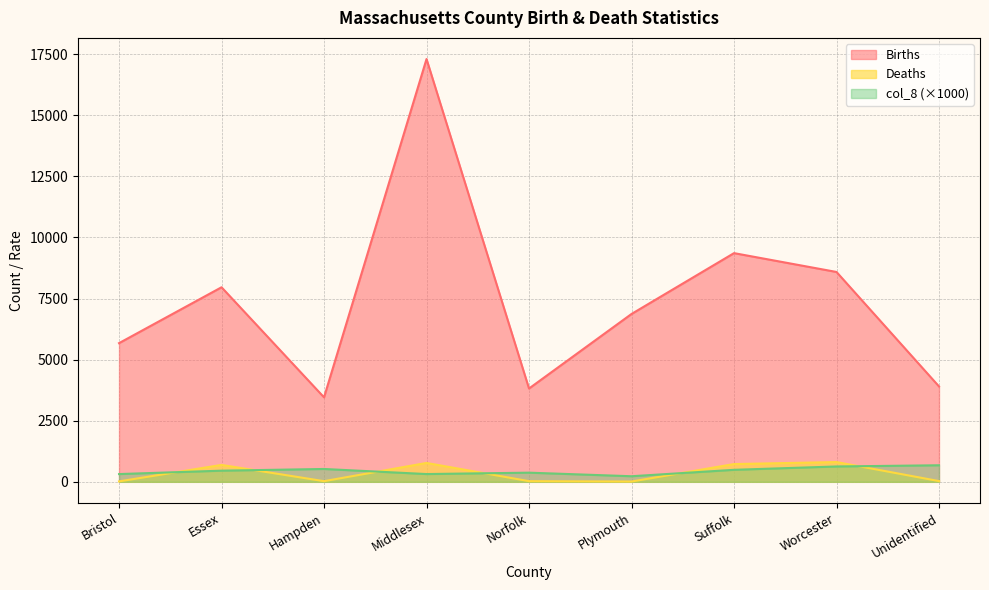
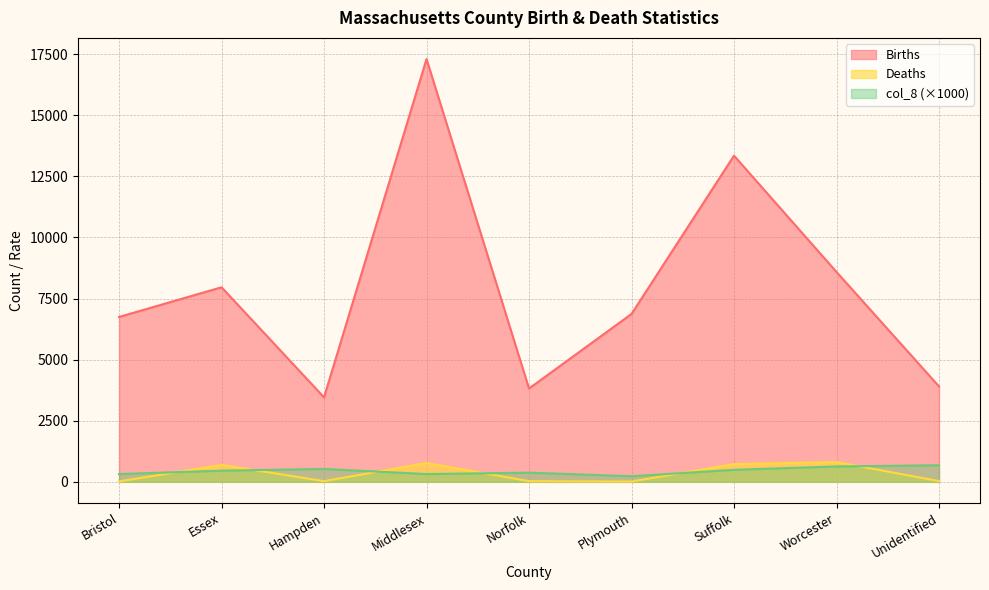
  {
    "Births": {
-     "Bristol": 5700,
+     "Bristol": 6700,
      "Essex": 8000,
      "Hampden": 3500,
      "Middlesex": 17300,
      "Norfolk": 3800,
      "Plymouth": 6900,
-     "Suffolk": 9400,
+     "Suffolk": 13400,
      "Worcester": 8600,
      "Unidentified": 3900
    },
    "Deaths": {
      "Bristol": 0,
      "Essex": 700,
      "Hampden": 0,
      "Middlesex": 800,
      "Norfolk": 0,
      "Plymouth": 0,
      "Suffolk": 700,
      "Worcester": 800,
      "Unidentified": 0
    },
    "col_8 (×1000)": {
      "Bristol": 300,
      "Essex": 500,
      "Hampden": 500,
      "Middlesex": 300,
      "Norfolk": 400,
      "Plymouth": 200,
      "Suffolk": 500,
      "Worcester": 600,
      "Unidentified": 700
    }
  }
